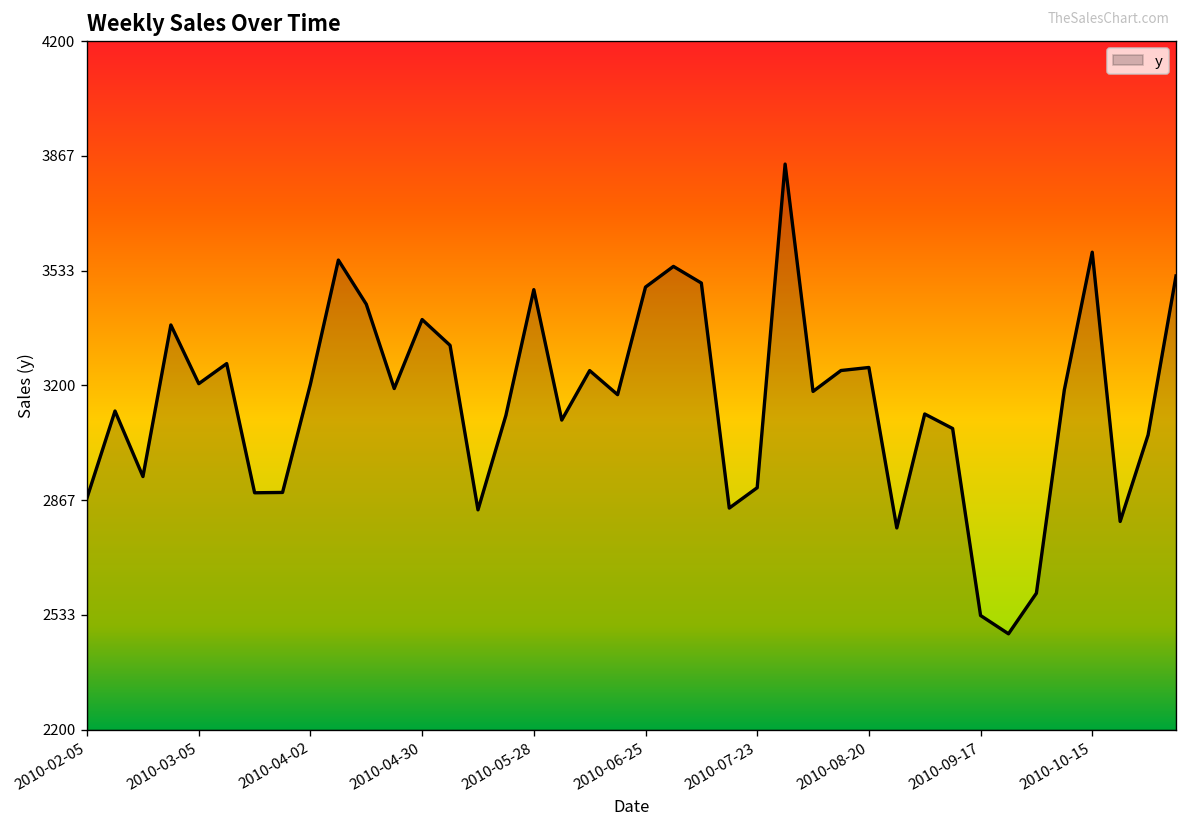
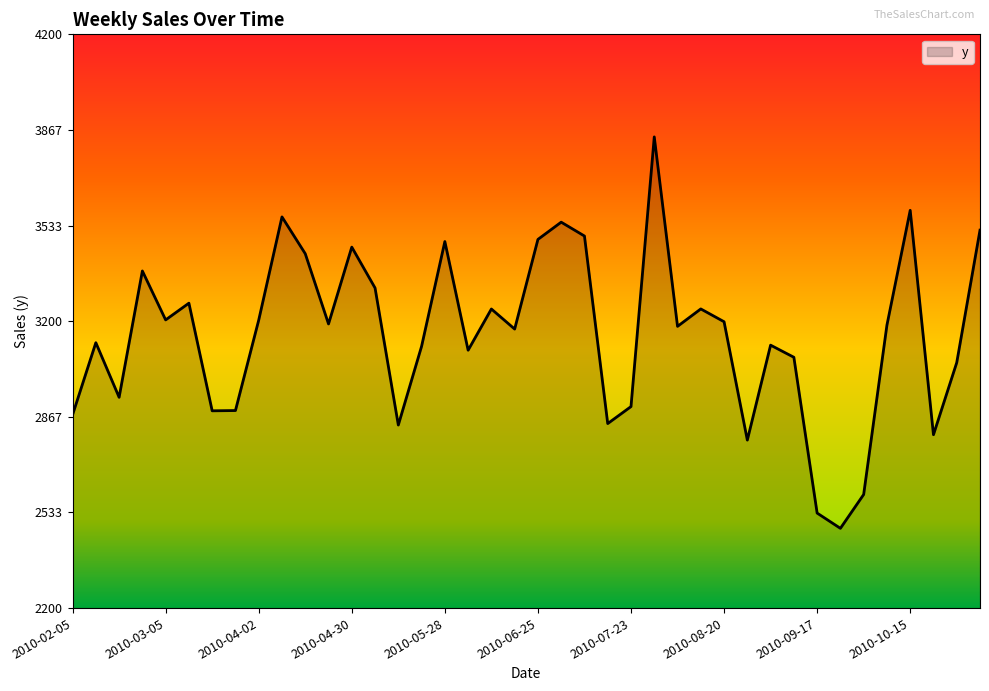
  {
    "2010-02-05": 2870,
    "2010-03-05": 3200,
    "2010-04-02": 3200,
-   "2010-04-30": 3390,
+   "2010-04-30": 3460,
    "2010-05-28": 3480,
    "2010-06-25": 3490,
    "2010-07-23": 2900,
-   "2010-08-20": 3250,
+   "2010-08-20": 3200,
    "2010-09-17": 2530,
    "2010-10-15": 3590
  }
